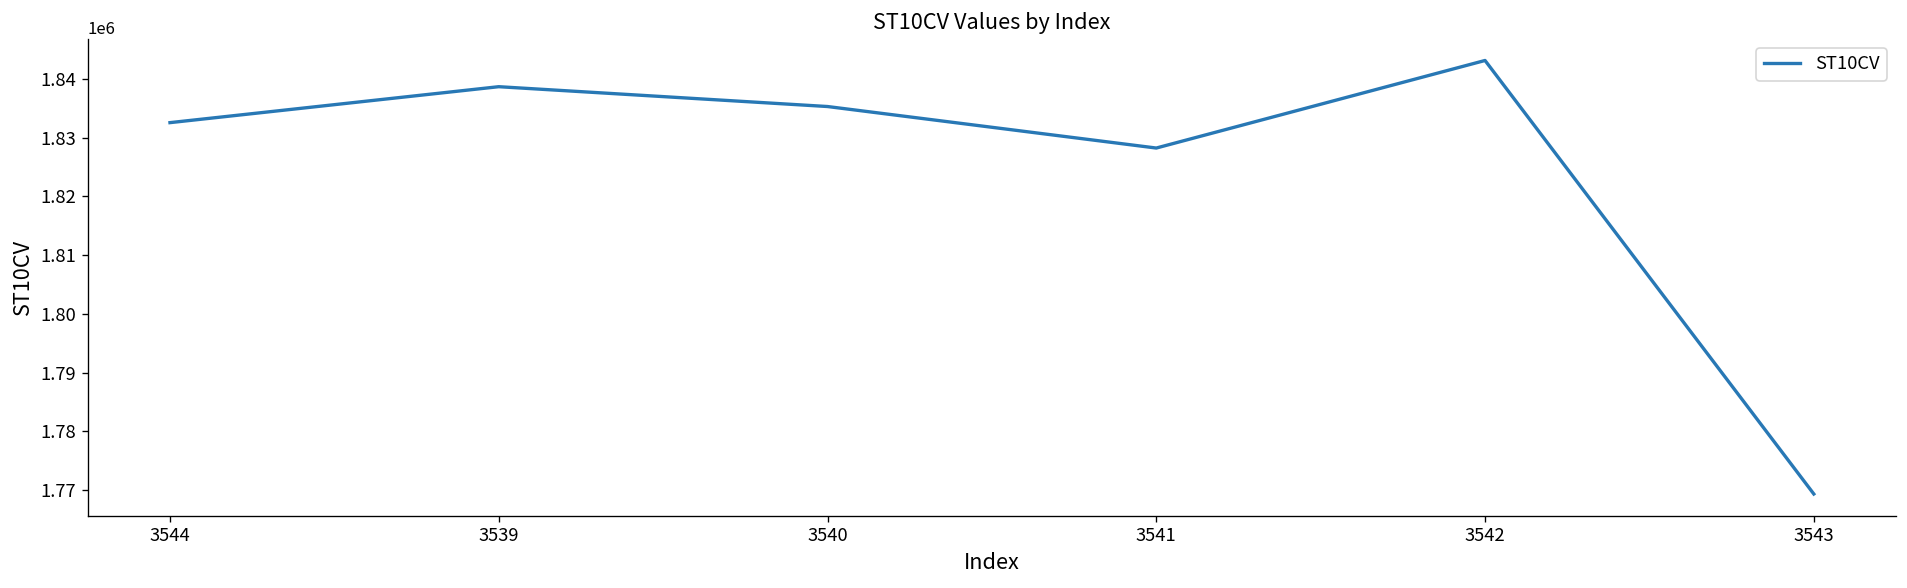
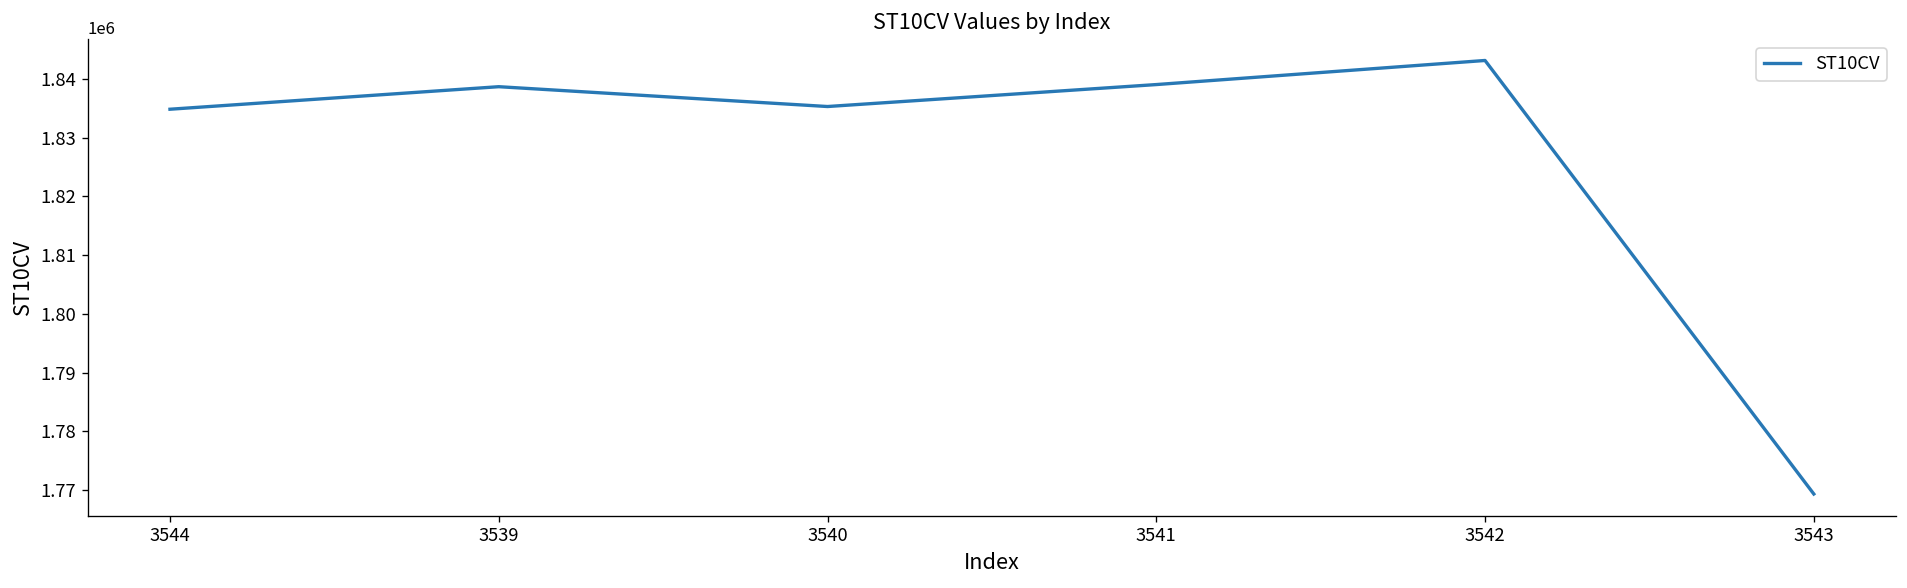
  {
-   "3544": 1833000,
+   "3544": 1835000,
    "3539": 1839000,
    "3540": 1835000,
-   "3541": 1828000,
+   "3541": 1839000,
    "3542": 1843000,
    "3543": 1769000
  }
